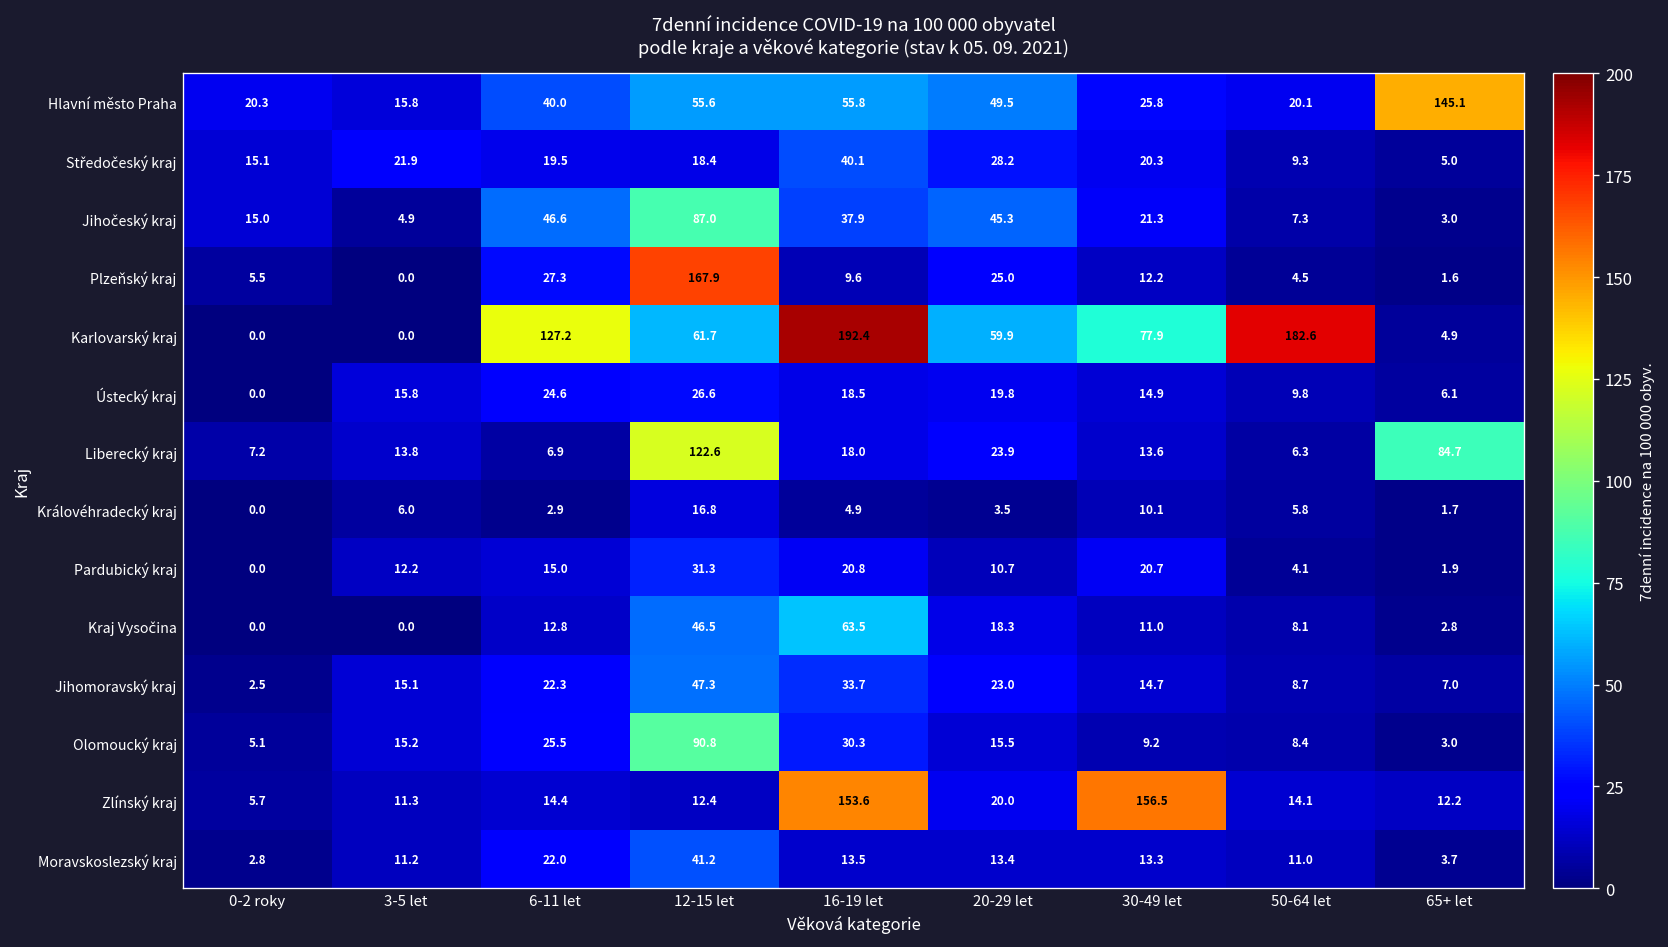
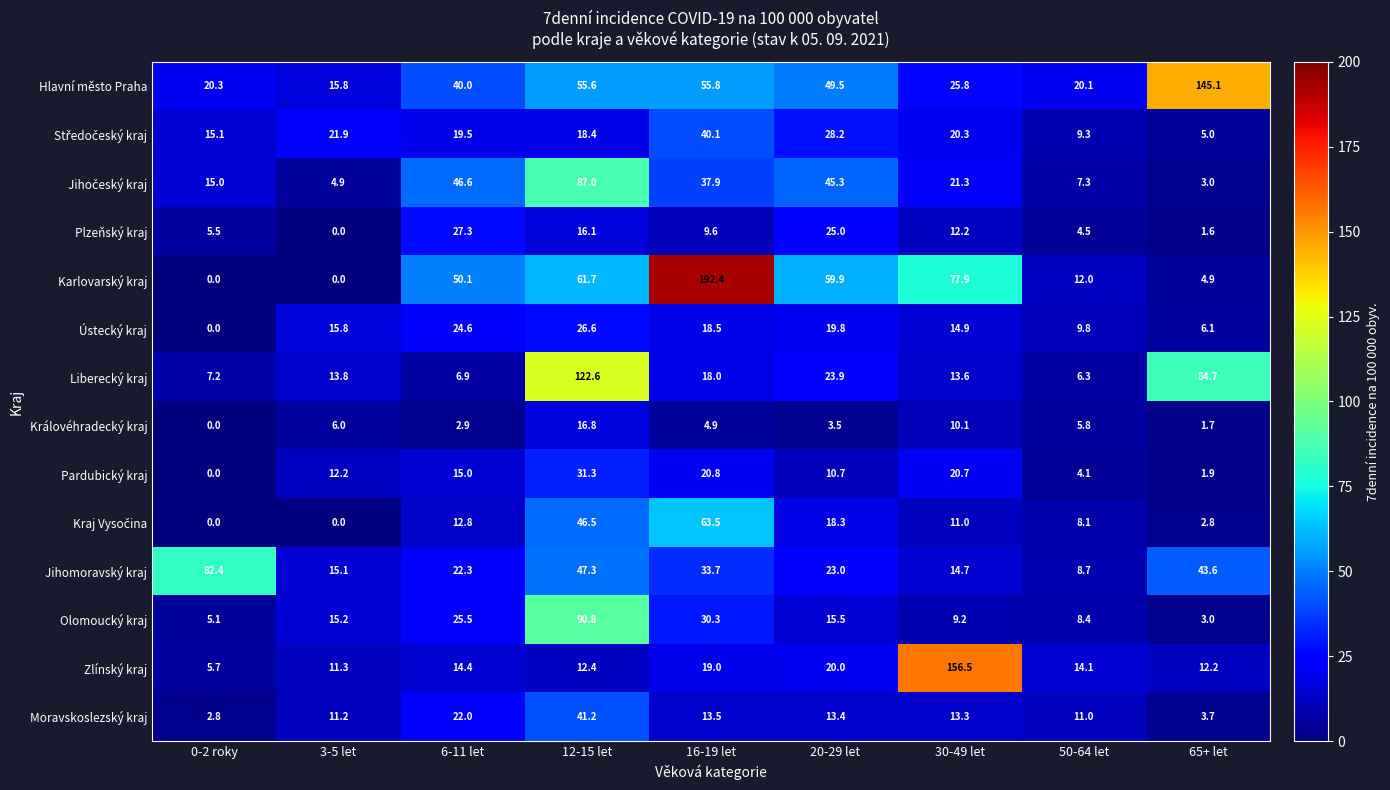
  {
    "Hlavní město Praha": {
      "0-2 roky": 20.3,
      "3-5 let": 15.8,
      "6-11 let": 40.0,
      "12-15 let": 55.6,
      "16-19 let": 55.8,
      "20-29 let": 49.5,
      "30-49 let": 25.8,
      "50-64 let": 20.1,
      "65+ let": 145.1
    },
    "Středočeský kraj": {
      "0-2 roky": 15.1,
      "3-5 let": 21.9,
      "6-11 let": 19.5,
      "12-15 let": 18.4,
      "16-19 let": 40.1,
      "20-29 let": 28.2,
      "30-49 let": 20.3,
      "50-64 let": 9.3,
      "65+ let": 5.0
    },
    "Jihočeský kraj": {
      "0-2 roky": 15.0,
      "3-5 let": 4.9,
      "6-11 let": 46.6,
      "12-15 let": 87.0,
      "16-19 let": 37.9,
      "20-29 let": 45.3,
      "30-49 let": 21.3,
      "50-64 let": 7.3,
      "65+ let": 3.0
    },
    "Plzeňský kraj": {
      "0-2 roky": 5.5,
      "3-5 let": 0.0,
      "6-11 let": 27.3,
-     "12-15 let": 167.9,
+     "12-15 let": 16.1,
      "16-19 let": 9.6,
      "20-29 let": 25.0,
      "30-49 let": 12.2,
      "50-64 let": 4.5,
      "65+ let": 1.6
    },
    "Karlovarský kraj": {
      "0-2 roky": 0.0,
      "3-5 let": 0.0,
-     "6-11 let": 127.2,
+     "6-11 let": 50.1,
      "12-15 let": 61.7,
      "16-19 let": 192.4,
      "20-29 let": 59.9,
      "30-49 let": 77.9,
-     "50-64 let": 182.6,
+     "50-64 let": 12.0,
      "65+ let": 4.9
    },
    "Ústecký kraj": {
      "0-2 roky": 0.0,
      "3-5 let": 15.8,
      "6-11 let": 24.6,
      "12-15 let": 26.6,
      "16-19 let": 18.5,
      "20-29 let": 19.8,
      "30-49 let": 14.9,
      "50-64 let": 9.8,
      "65+ let": 6.1
    },
    "Liberecký kraj": {
      "0-2 roky": 7.2,
      "3-5 let": 13.8,
      "6-11 let": 6.9,
      "12-15 let": 122.6,
      "16-19 let": 18.0,
      "20-29 let": 23.9,
      "30-49 let": 13.6,
      "50-64 let": 6.3,
      "65+ let": 84.7
    },
    "Královéhradecký kraj": {
      "0-2 roky": 0.0,
      "3-5 let": 6.0,
      "6-11 let": 2.9,
      "12-15 let": 16.8,
      "16-19 let": 4.9,
      "20-29 let": 3.5,
      "30-49 let": 10.1,
      "50-64 let": 5.8,
      "65+ let": 1.7
    },
    "Pardubický kraj": {
      "0-2 roky": 0.0,
      "3-5 let": 12.2,
      "6-11 let": 15.0,
      "12-15 let": 31.3,
      "16-19 let": 20.8,
      "20-29 let": 10.7,
      "30-49 let": 20.7,
      "50-64 let": 4.1,
      "65+ let": 1.9
    },
    "Kraj Vysočina": {
      "0-2 roky": 0.0,
      "3-5 let": 0.0,
      "6-11 let": 12.8,
      "12-15 let": 46.5,
      "16-19 let": 63.5,
      "20-29 let": 18.3,
      "30-49 let": 11.0,
      "50-64 let": 8.1,
      "65+ let": 2.8
    },
    "Jihomoravský kraj": {
-     "0-2 roky": 2.5,
+     "0-2 roky": 82.4,
      "3-5 let": 15.1,
      "6-11 let": 22.3,
      "12-15 let": 47.3,
      "16-19 let": 33.7,
      "20-29 let": 23.0,
      "30-49 let": 14.7,
      "50-64 let": 8.7,
-     "65+ let": 7.0
+     "65+ let": 43.6
    },
    "Olomoucký kraj": {
      "0-2 roky": 5.1,
      "3-5 let": 15.2,
      "6-11 let": 25.5,
      "12-15 let": 90.8,
      "16-19 let": 30.3,
      "20-29 let": 15.5,
      "30-49 let": 9.2,
      "50-64 let": 8.4,
      "65+ let": 3.0
    },
    "Zlínský kraj": {
      "0-2 roky": 5.7,
      "3-5 let": 11.3,
      "6-11 let": 14.4,
      "12-15 let": 12.4,
-     "16-19 let": 153.6,
+     "16-19 let": 19.0,
      "20-29 let": 20.0,
      "30-49 let": 156.5,
      "50-64 let": 14.1,
      "65+ let": 12.2
    },
    "Moravskoslezský kraj": {
      "0-2 roky": 2.8,
      "3-5 let": 11.2,
      "6-11 let": 22.0,
      "12-15 let": 41.2,
      "16-19 let": 13.5,
      "20-29 let": 13.4,
      "30-49 let": 13.3,
      "50-64 let": 11.0,
      "65+ let": 3.7
    }
  }
